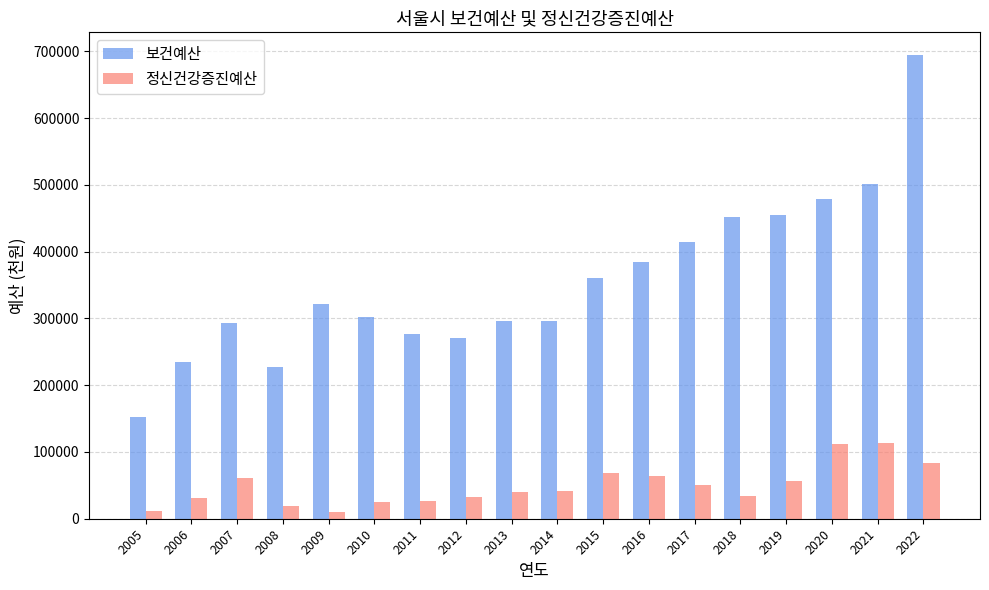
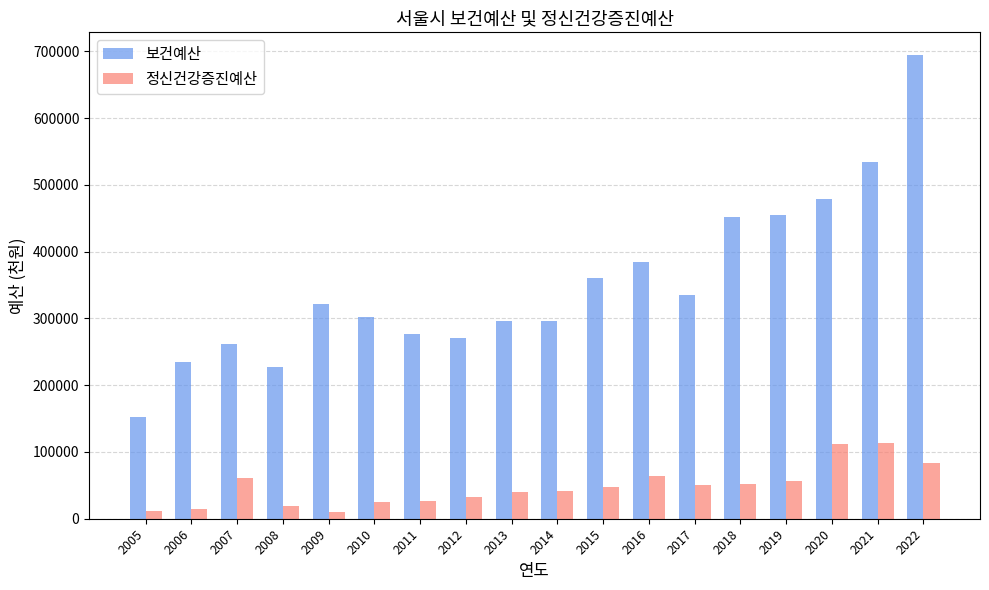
  {
    "보건예산": {
      "2005": 150000,
      "2006": 240000,
-     "2007": 290000,
+     "2007": 260000,
      "2008": 230000,
      "2009": 320000,
      "2010": 300000,
      "2011": 280000,
      "2012": 270000,
      "2013": 300000,
      "2014": 300000,
      "2015": 360000,
      "2016": 390000,
-     "2017": 410000,
+     "2017": 340000,
      "2018": 450000,
      "2019": 460000,
      "2020": 480000,
-     "2021": 500000,
+     "2021": 530000,
      "2022": 690000
    },
    "정신건강증진예산": {
      "2005": 10000,
-     "2006": 30000,
+     "2006": 10000,
      "2007": 60000,
      "2008": 20000,
      "2009": 10000,
      "2010": 30000,
      "2011": 30000,
      "2012": 30000,
      "2013": 40000,
      "2014": 40000,
-     "2015": 70000,
+     "2015": 50000,
      "2016": 60000,
      "2017": 50000,
-     "2018": 30000,
+     "2018": 50000,
      "2019": 60000,
      "2020": 110000,
      "2021": 110000,
      "2022": 80000
    }
  }
